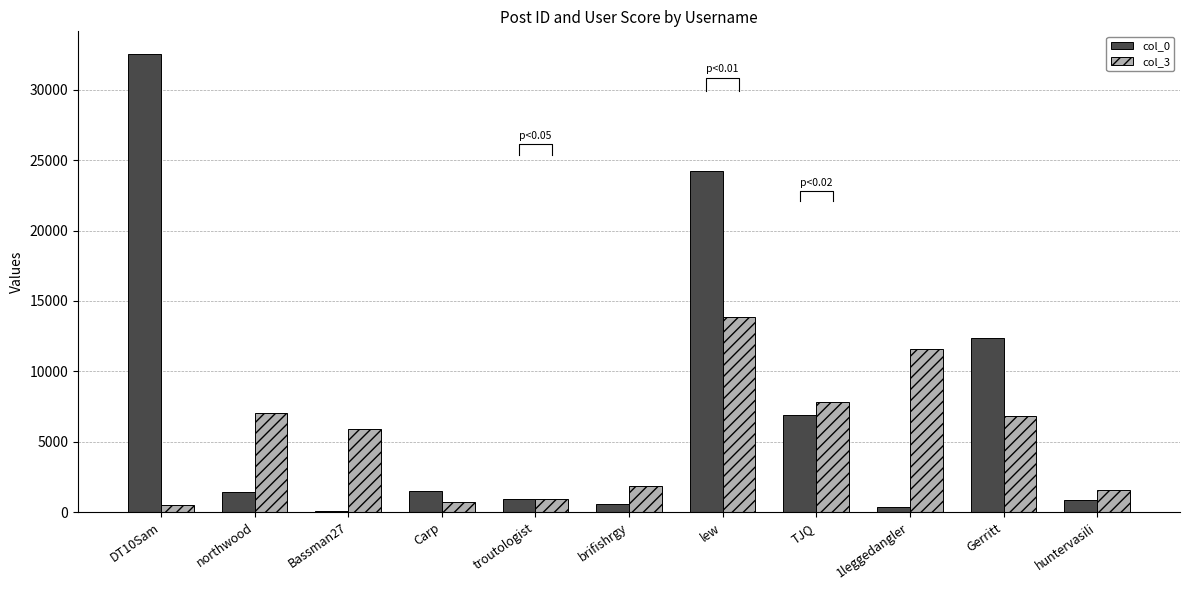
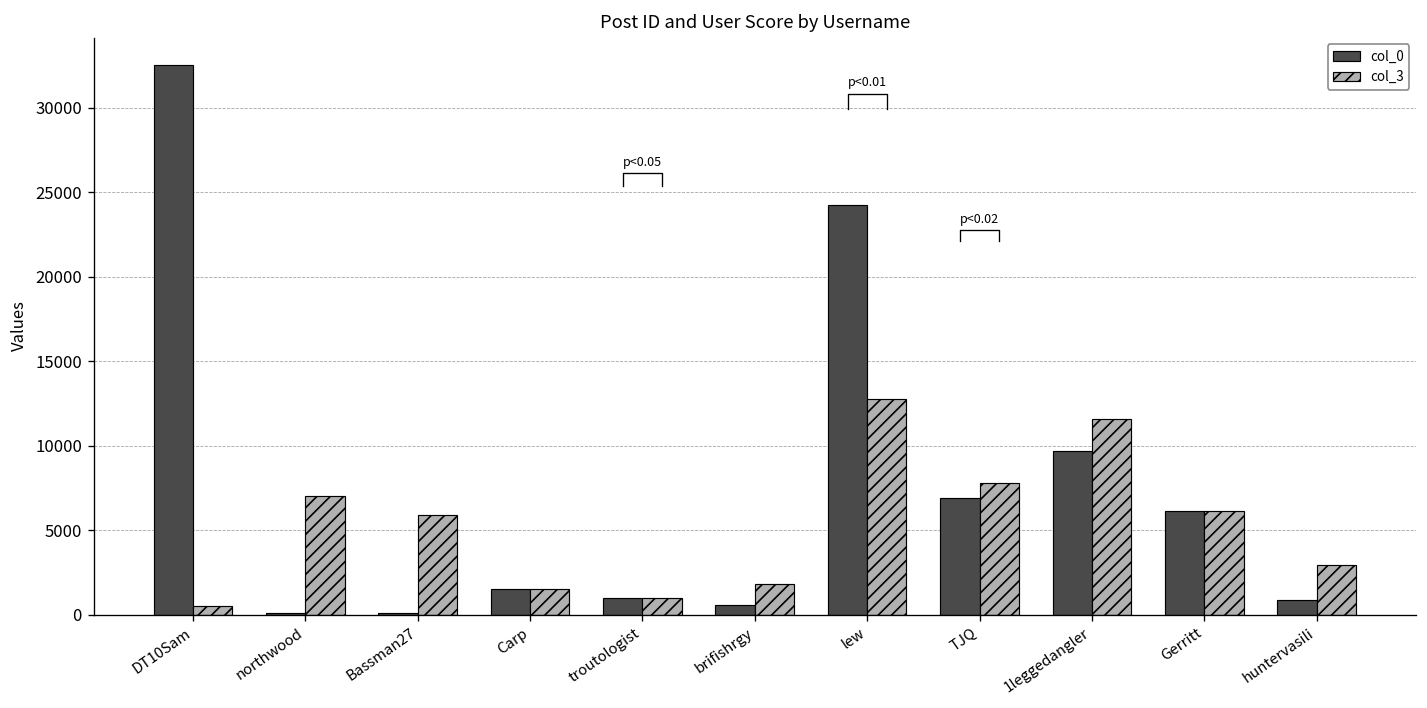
  {
    "col_0": {
      "DT10Sam": 32500,
-     "northwood": 1400,
+     "northwood": 100,
      "Carp": 1500,
      "troutologist": 1000,
      "brifishrgy": 600,
      "lew": 24300,
      "TJQ": 6900,
-     "1leggedangler": 400,
-     "Gerritt": 12300,
+     "1leggedangler": 9700,
+     "Gerritt": 6100,
      "huntervasili": 800
    },
    "col_3": {
      "DT10Sam": 500,
      "northwood": 7000,
      "Bassman27": 5900,
-     "Carp": 700,
+     "Carp": 1500,
      "troutologist": 1000,
      "brifishrgy": 1800,
-     "lew": 13900,
+     "lew": 12800,
      "TJQ": 7800,
      "1leggedangler": 11600,
-     "Gerritt": 6800,
-     "huntervasili": 1600
+     "Gerritt": 6100,
+     "huntervasili": 2900
    }
  }
